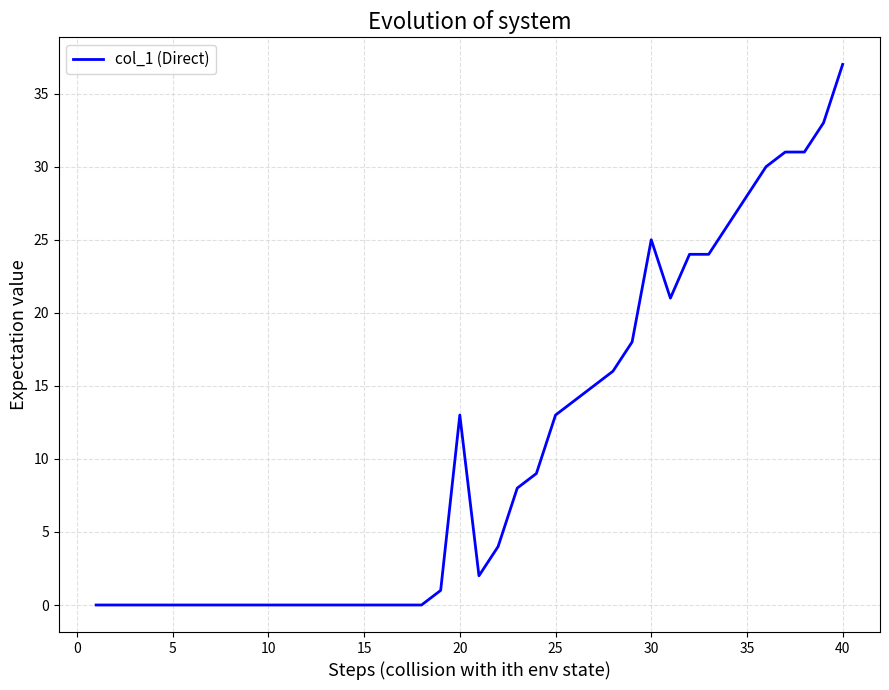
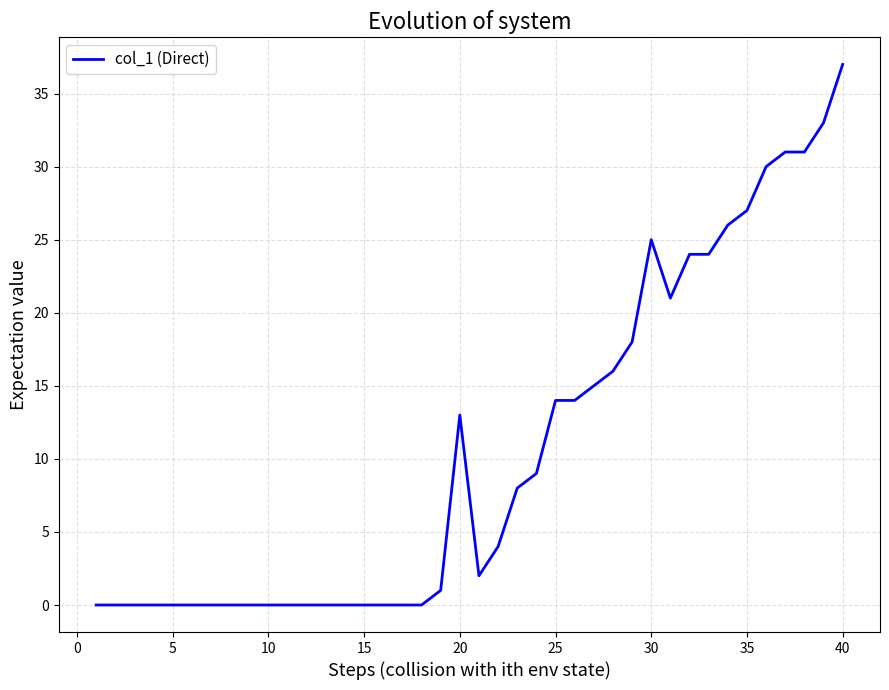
  {
    "5": 0,
    "10": 0,
    "15": 0,
    "20": 13,
-   "25": 13,
+   "25": 14,
    "30": 25,
-   "35": 28,
+   "35": 27,
    "40": 37
  }
